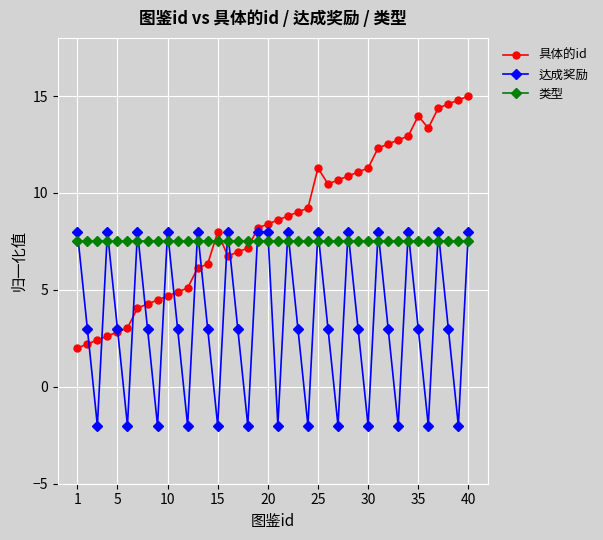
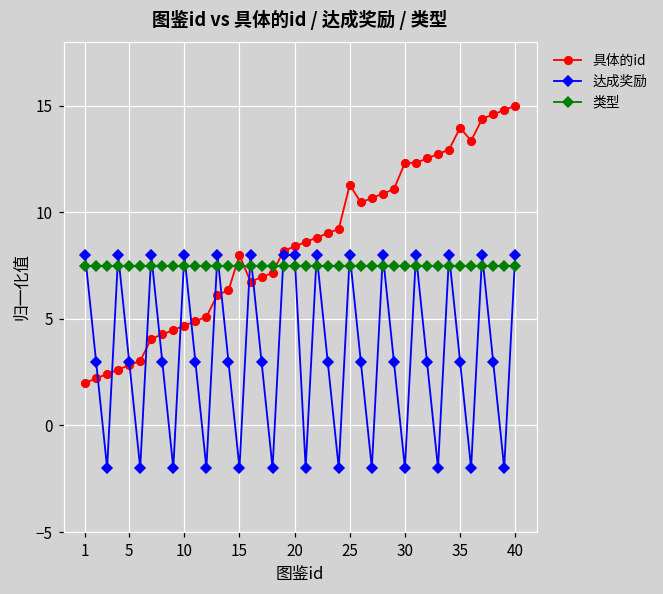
  {
    "具体的id": {
      "1": 2.0,
      "5": 2.8,
      "10": 4.7,
      "15": 8.0,
      "20": 8.4,
      "25": 11.3,
-     "30": 11.3,
+     "30": 12.3,
      "35": 14.0,
      "40": 15.0
    },
    "达成奖励": {
      "1": 8.0,
      "5": 3.0,
      "10": 8.0,
      "15": -2.0,
      "20": 8.0,
      "25": 8.0,
      "30": -2.0,
      "35": 3.0,
      "40": 8.0
    },
    "类型": {
      "1": 7.5,
      "5": 7.5,
      "10": 7.5,
      "15": 7.5,
      "20": 7.5,
      "25": 7.5,
      "30": 7.5,
      "35": 7.5,
      "40": 7.5
    }
  }
